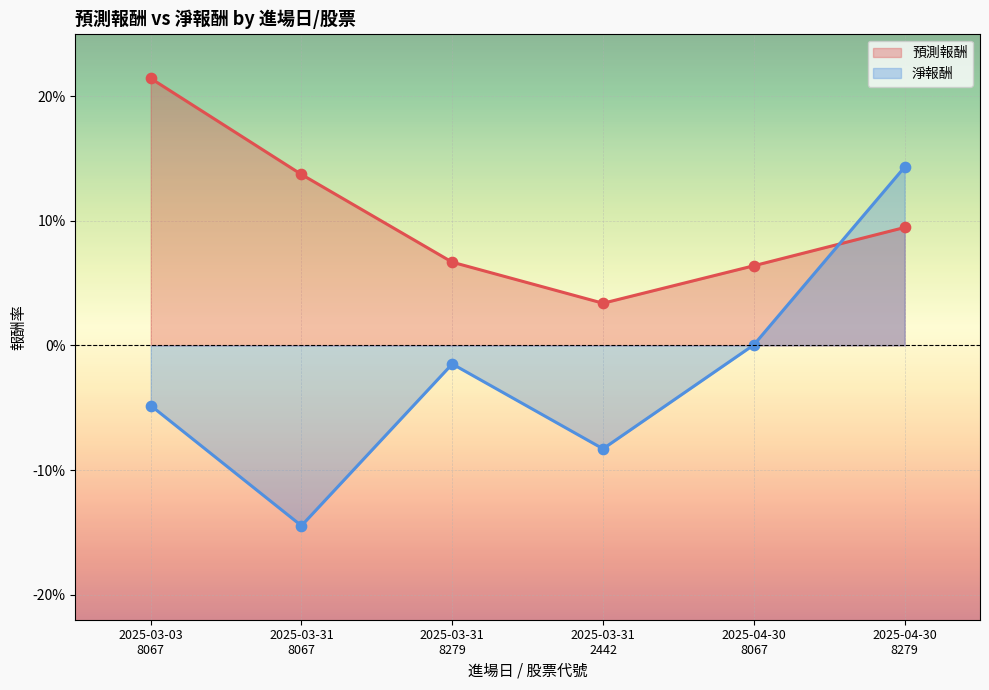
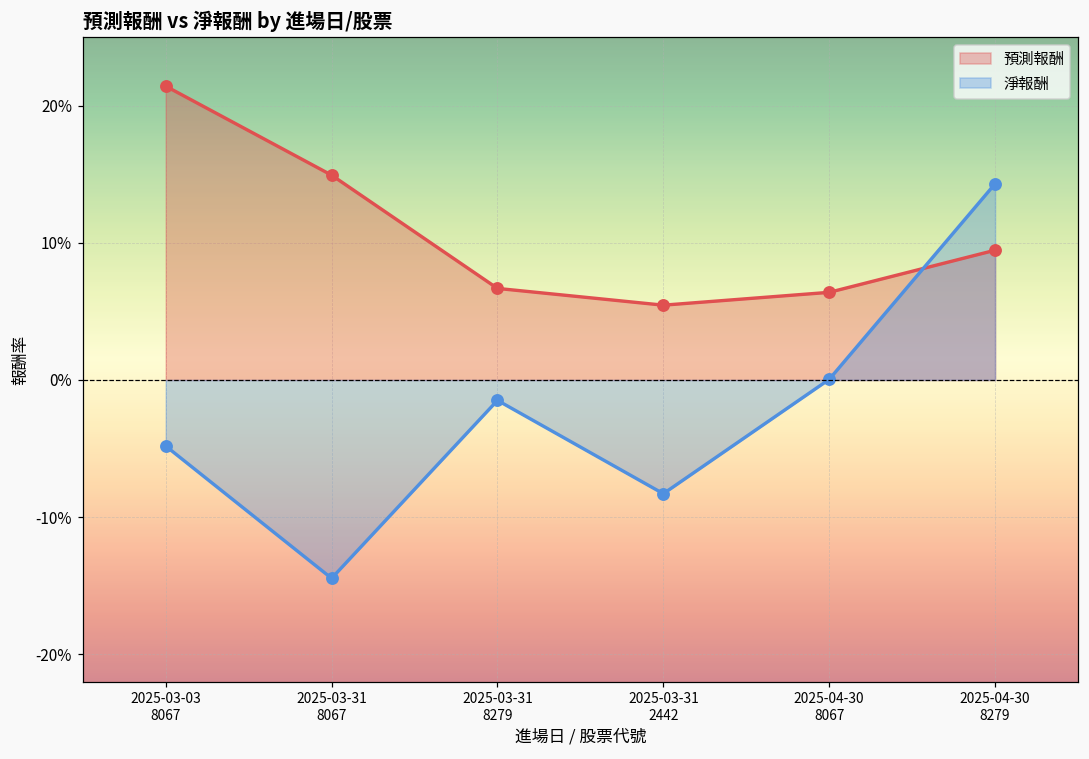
  {
    "預測報酬": {
      "2025-03-03 8067": "21.4%",
-     "2025-03-31 8067": "13.7%",
+     "2025-03-31 8067": "14.9%",
      "2025-03-31 8279": "6.7%",
-     "2025-03-31 2442": "3.4%",
+     "2025-03-31 2442": "5.5%",
      "2025-04-30 8067": "6.4%",
      "2025-04-30 8279": "9.5%"
    }
  }
